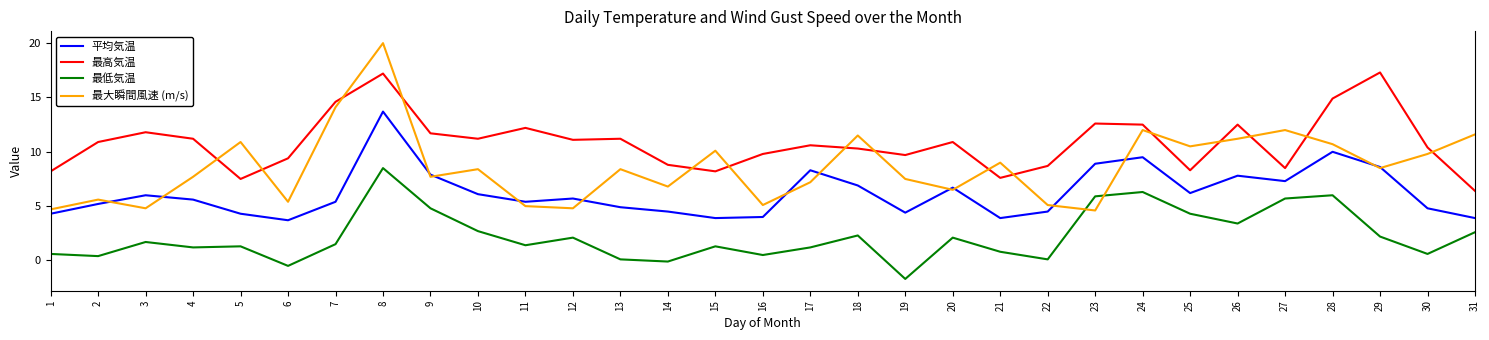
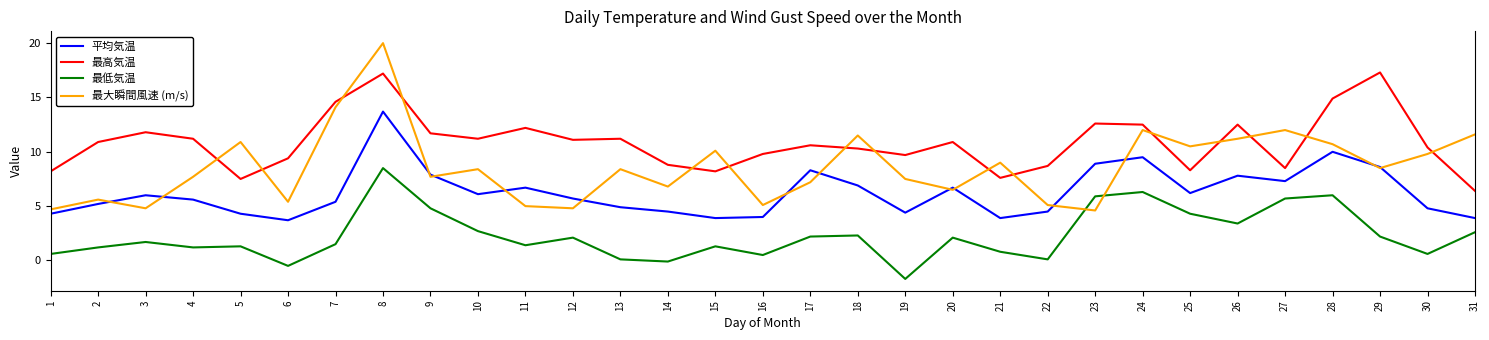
  {
    "平均気温": {
      "1": 4.3,
      "2": 5.2,
      "3": 6.0,
      "4": 5.6,
      "5": 4.3,
      "6": 3.7,
      "7": 5.4,
      "8": 13.7,
      "10": 6.1,
-     "11": 5.4,
+     "11": 6.7,
      "12": 5.7,
      "13": 4.9,
      "14": 4.5,
      "15": 3.9,
      "16": 4.0,
      "17": 8.3,
      "18": 6.9,
      "19": 4.4,
      "21": 3.9,
      "22": 4.5,
      "23": 8.9,
      "24": 9.5,
      "25": 6.2,
      "26": 7.8,
      "27": 7.3,
      "28": 10.0,
      "30": 4.8,
      "31": 3.9
    },
    "最高気温": {
      "1": 8.2,
      "2": 10.9,
      "3": 11.8,
      "4": 11.2,
      "5": 7.5,
      "6": 9.4,
      "7": 14.6,
      "8": 17.2,
      "9": 11.7,
      "10": 11.2,
      "11": 12.2,
      "12": 11.1,
      "13": 11.2,
      "14": 8.8,
      "15": 8.2,
      "16": 9.8,
      "17": 10.6,
      "18": 10.3,
      "19": 9.7,
      "20": 10.9,
      "21": 7.6,
      "22": 8.7,
      "23": 12.6,
      "24": 12.5,
      "25": 8.3,
      "26": 12.5,
      "27": 8.5,
      "28": 14.9,
      "29": 17.3,
      "30": 10.4,
      "31": 6.4
    },
    "最低気温": {
      "1": 0.6,
-     "2": 0.4,
+     "2": 1.2,
      "3": 1.7,
      "4": 1.2,
      "5": 1.3,
      "6": -0.5,
      "7": 1.5,
      "8": 8.5,
      "9": 4.8,
      "10": 2.7,
      "11": 1.4,
      "12": 2.1,
      "13": 0.1,
      "14": -0.1,
      "15": 1.3,
      "16": 0.5,
-     "17": 1.2,
+     "17": 2.2,
      "18": 2.3,
      "19": -1.7,
      "20": 2.1,
      "21": 0.8,
      "22": 0.1,
      "23": 5.9,
      "24": 6.3,
      "25": 4.3,
      "26": 3.4,
      "27": 5.7,
      "28": 6.0,
      "29": 2.2,
      "30": 0.6,
      "31": 2.6
    },
    "最大瞬間風速 (m/s)": {
      "1": 4.7,
      "2": 5.6,
      "3": 4.8,
      "4": 7.7,
      "5": 10.9,
      "6": 5.4,
      "7": 14.1,
      "8": 20.0,
      "10": 8.4,
      "11": 5.0,
      "12": 4.8,
      "13": 8.4,
      "14": 6.8,
      "15": 10.1,
      "16": 5.1,
      "17": 7.2,
      "18": 11.5,
      "19": 7.5,
      "21": 9.0,
      "22": 5.1,
      "23": 4.6,
      "24": 12.0,
      "25": 10.5,
      "26": 11.2,
      "27": 12.0,
      "28": 10.7,
      "30": 9.8,
      "31": 11.6
    }
  }
